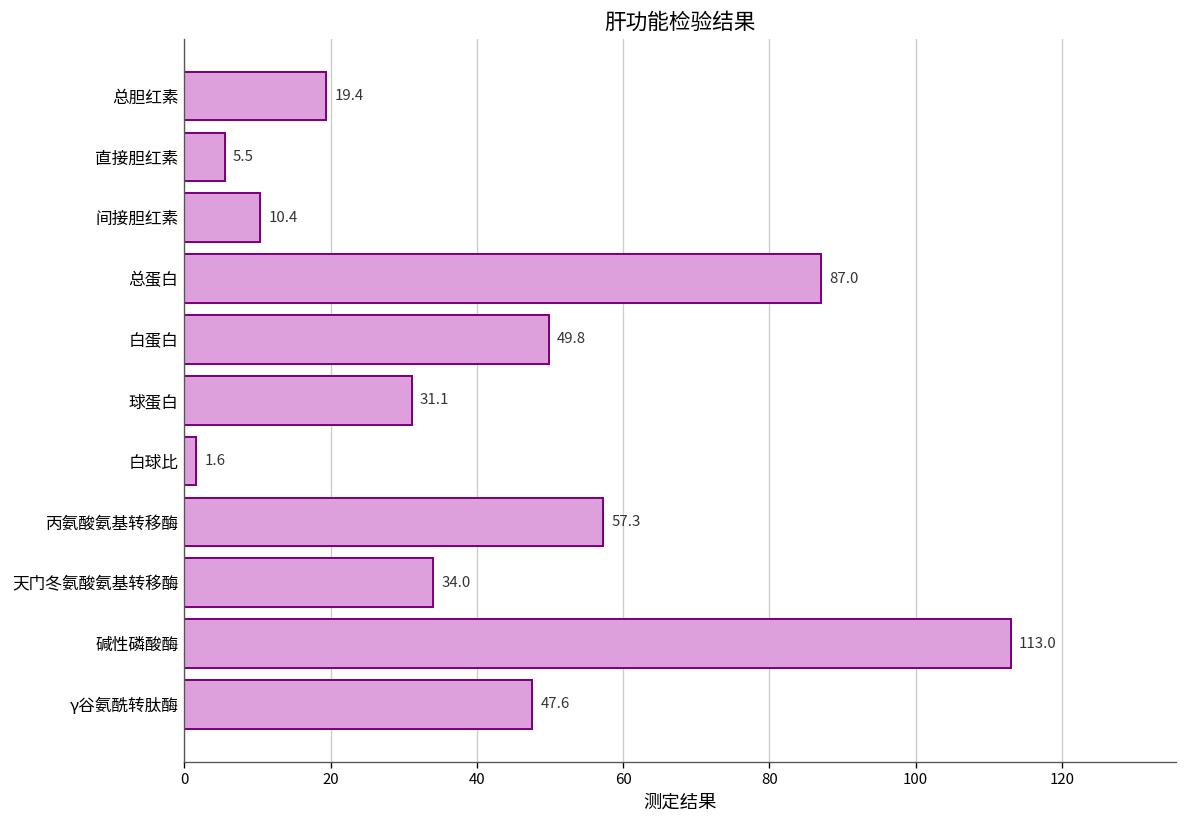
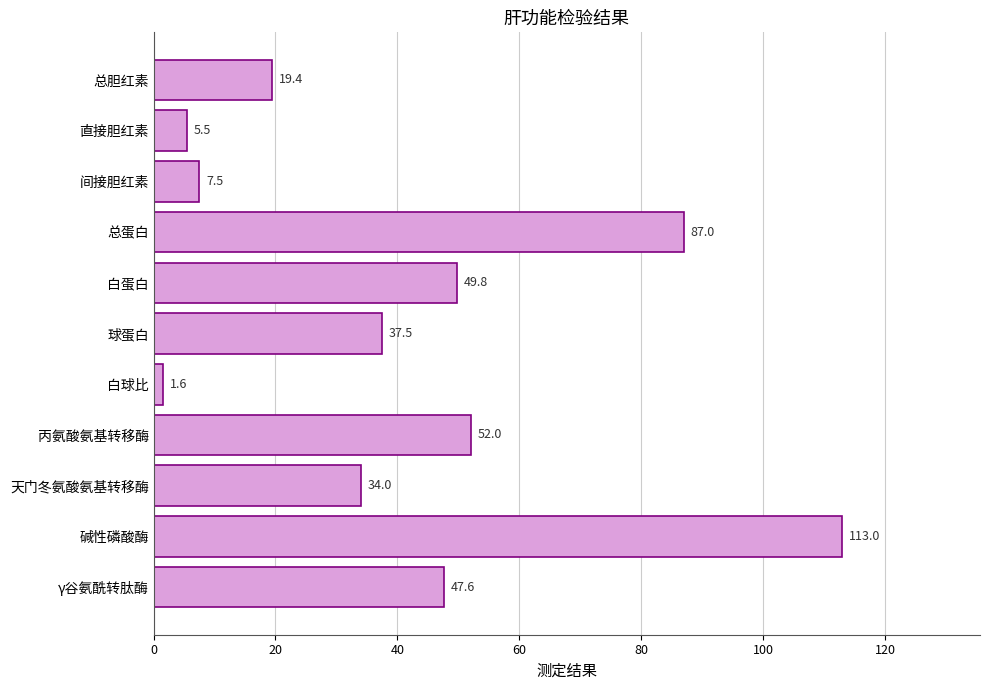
  {
    "总胆红素": 19.4,
    "直接胆红素": 5.5,
-   "间接胆红素": 10.4,
+   "间接胆红素": 7.5,
    "总蛋白": 87.0,
    "白蛋白": 49.8,
-   "球蛋白": 31.1,
+   "球蛋白": 37.5,
    "白球比": 1.6,
-   "丙氨酸氨基转移酶": 57.3,
+   "丙氨酸氨基转移酶": 52.0,
    "天门冬氨酸氨基转移酶": 34.0,
    "碱性磷酸酶": 113.0,
    "γ谷氨酰转肽酶": 47.6
  }
